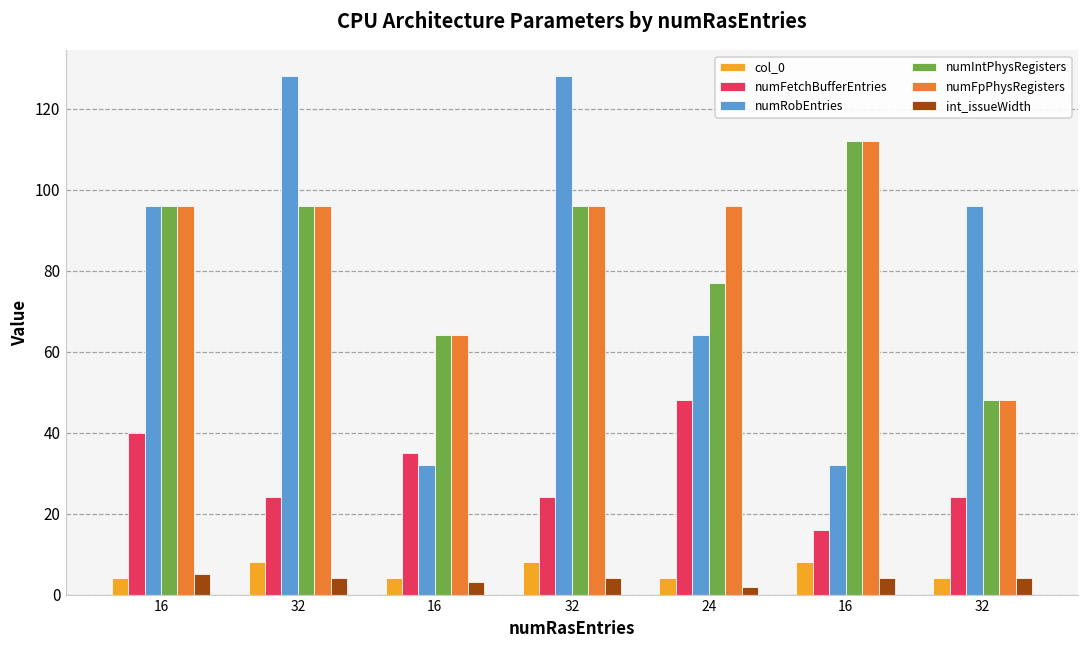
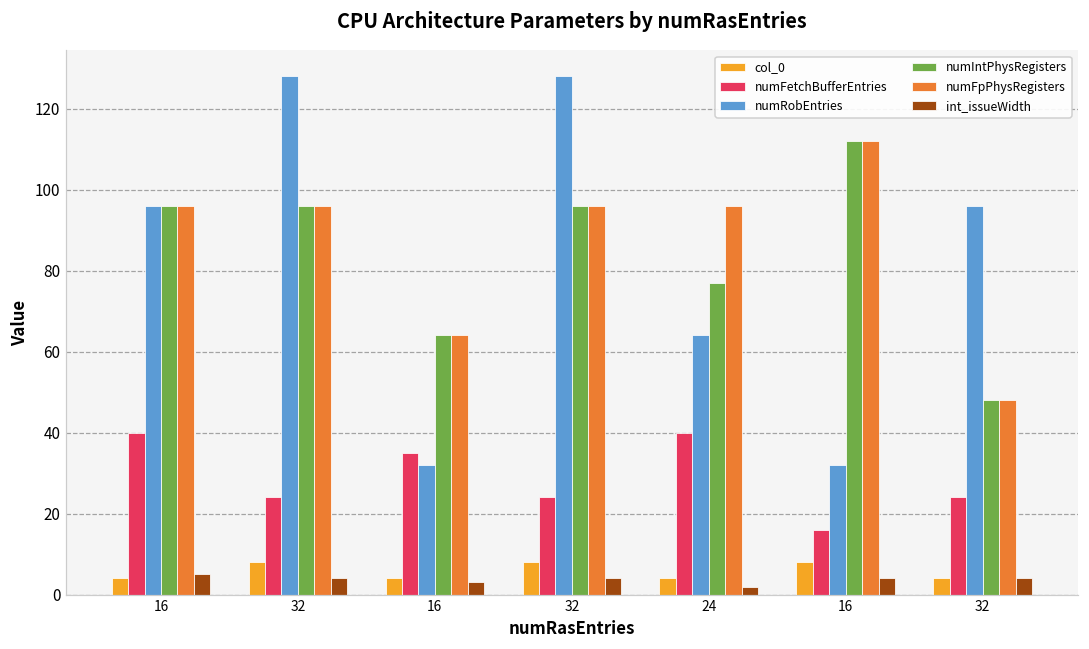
  {
    "numFetchBufferEntries": {
-     "24": 48
+     "24": 40
    },
    "numRobEntries": {
      "24": 64
    },
    "numIntPhysRegisters": {
      "24": 77
    },
    "int_issueWidth": {
      "24": 2
    }
  }
